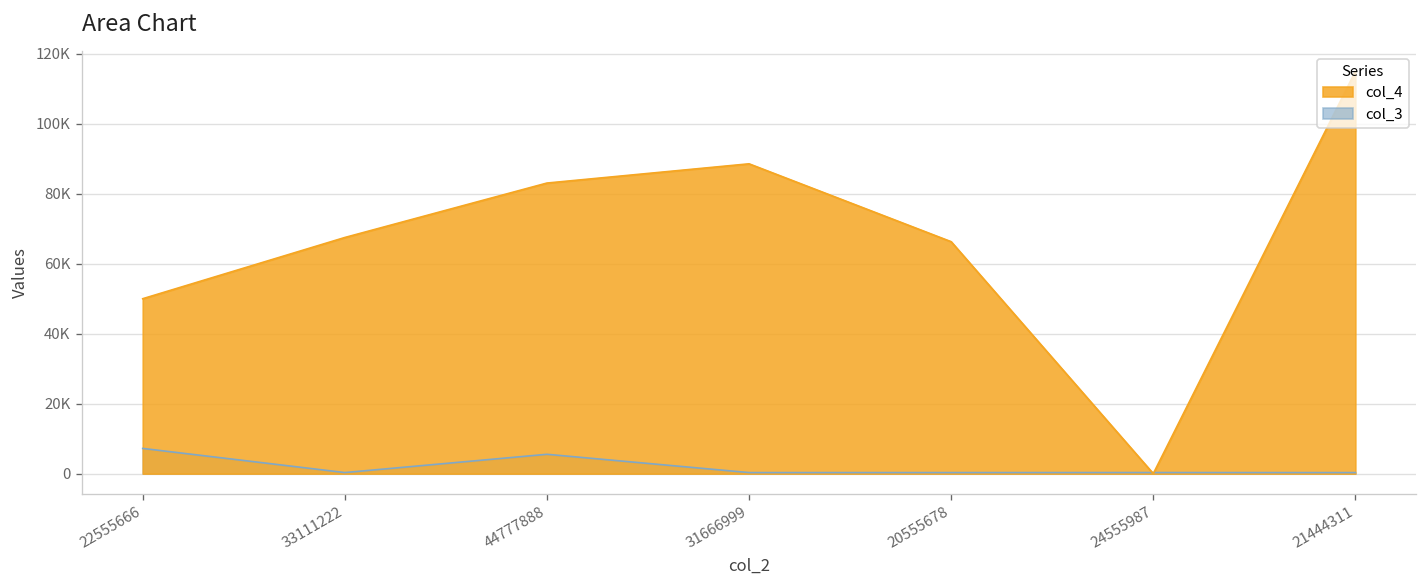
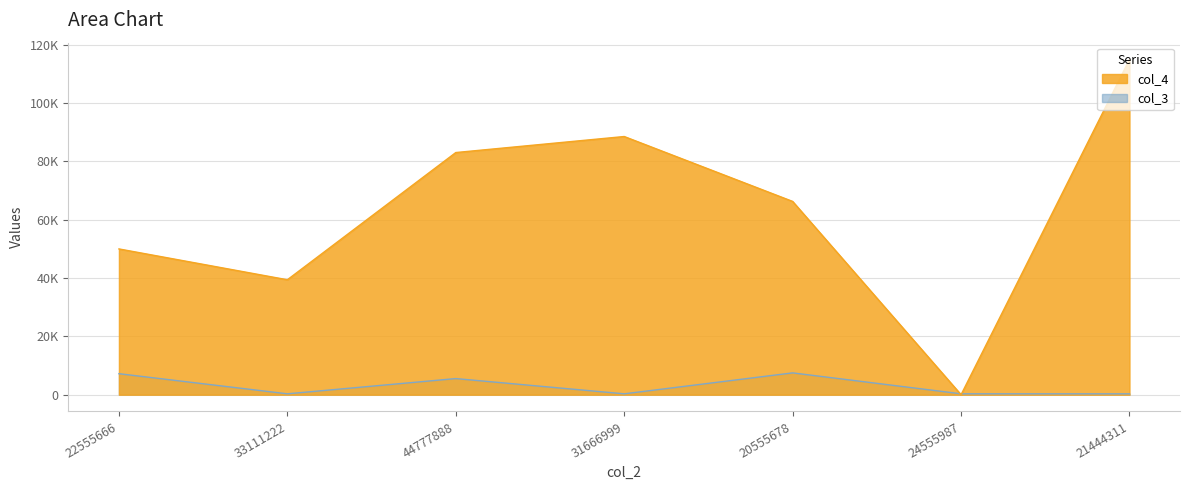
  {
    "col_4": {
      "22555666": 50000,
-     "33111222": 68000,
+     "33111222": 39000,
      "44777888": 83000,
      "31666999": 89000,
      "20555678": 66000
    },
    "col_3": {
      "22555666": 7000,
      "33111222": 0,
      "44777888": 6000,
      "31666999": 0,
-     "20555678": 0,
+     "20555678": 7000,
      "21444311": 0
    }
  }
